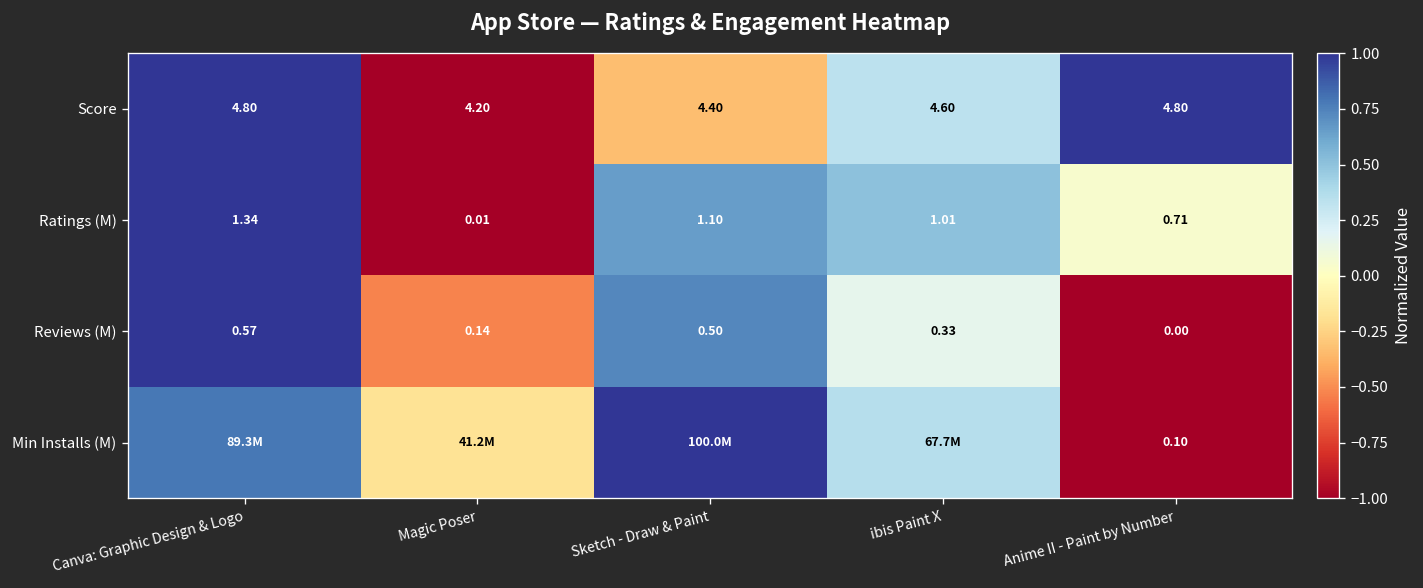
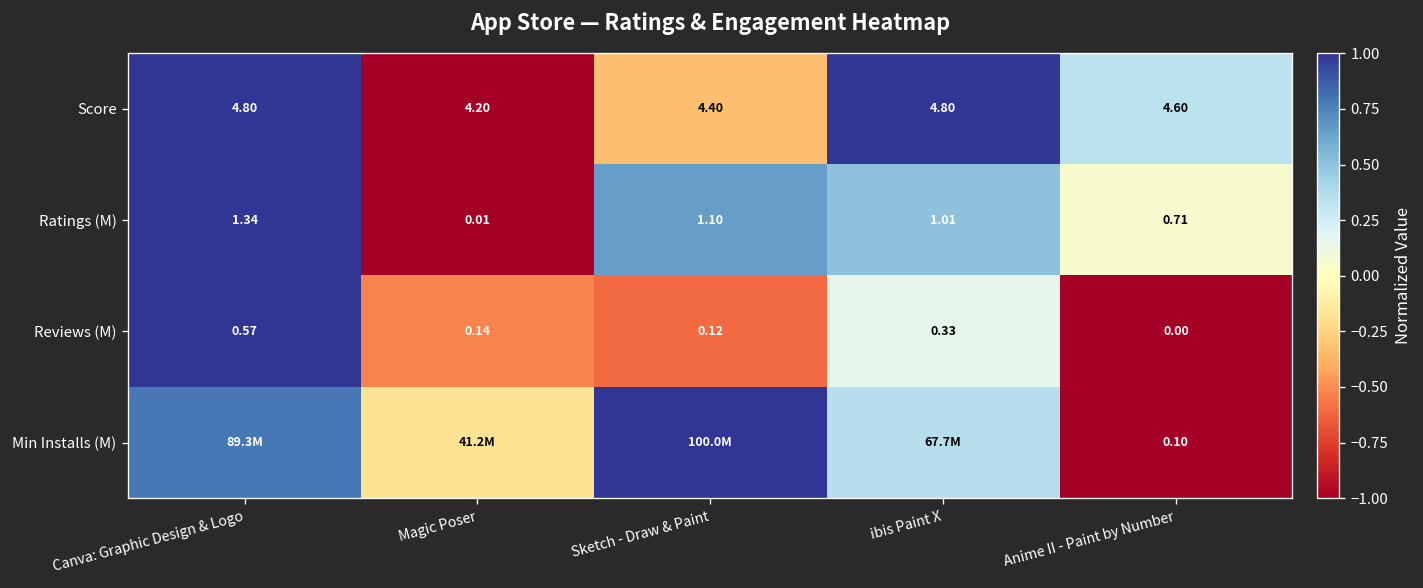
  {
    "Score": {
      "Canva: Graphic Design & Logo": "4.80",
      "Magic Poser": "4.20",
      "Sketch - Draw & Paint": "4.40",
-     "ibis Paint X": "4.60",
-     "Anime II - Paint by Number": "4.80"
+     "ibis Paint X": "4.80",
+     "Anime II - Paint by Number": "4.60"
    },
    "Ratings (M)": {
      "Canva: Graphic Design & Logo": "1.34",
      "Magic Poser": "0.01",
      "Sketch - Draw & Paint": "1.10",
      "ibis Paint X": "1.01",
      "Anime II - Paint by Number": "0.71"
    },
    "Reviews (M)": {
      "Canva: Graphic Design & Logo": "0.57",
      "Magic Poser": "0.14",
-     "Sketch - Draw & Paint": "0.50",
+     "Sketch - Draw & Paint": "0.12",
      "ibis Paint X": "0.33",
      "Anime II - Paint by Number": "0.00"
    },
    "Min Installs (M)": {
      "Canva: Graphic Design & Logo": "89.3M",
      "Magic Poser": "41.2M",
      "Sketch - Draw & Paint": "100.0M",
      "ibis Paint X": "67.7M",
      "Anime II - Paint by Number": "0.10"
    }
  }
